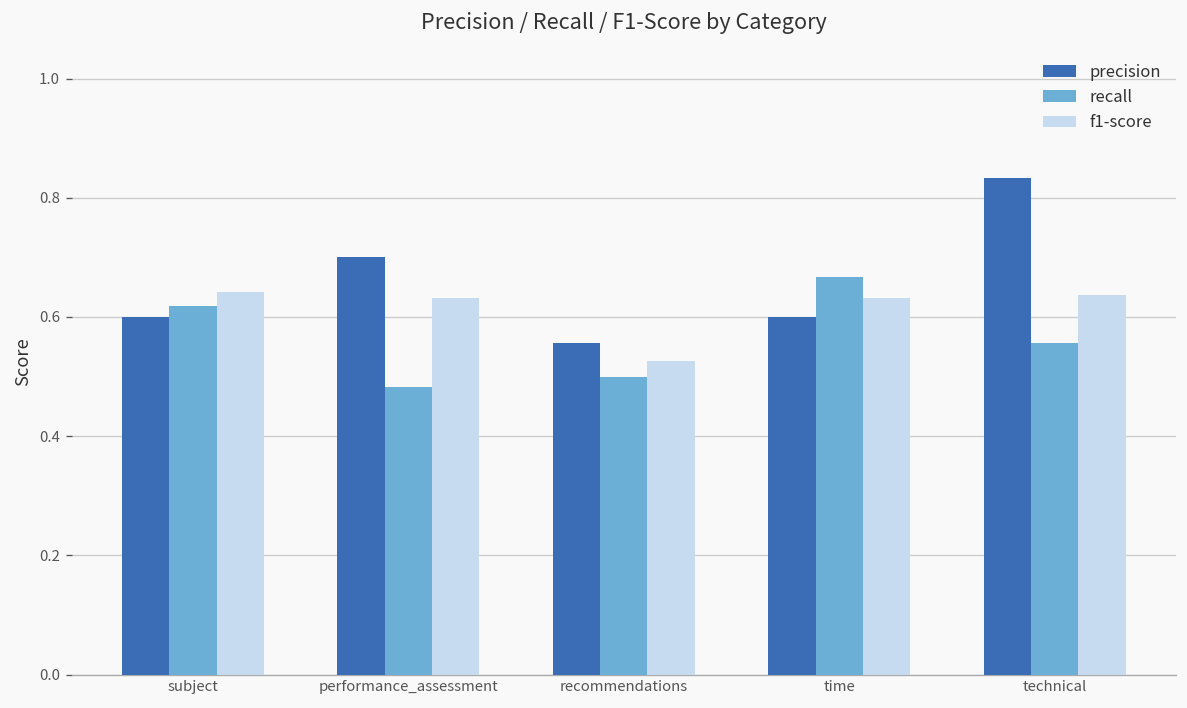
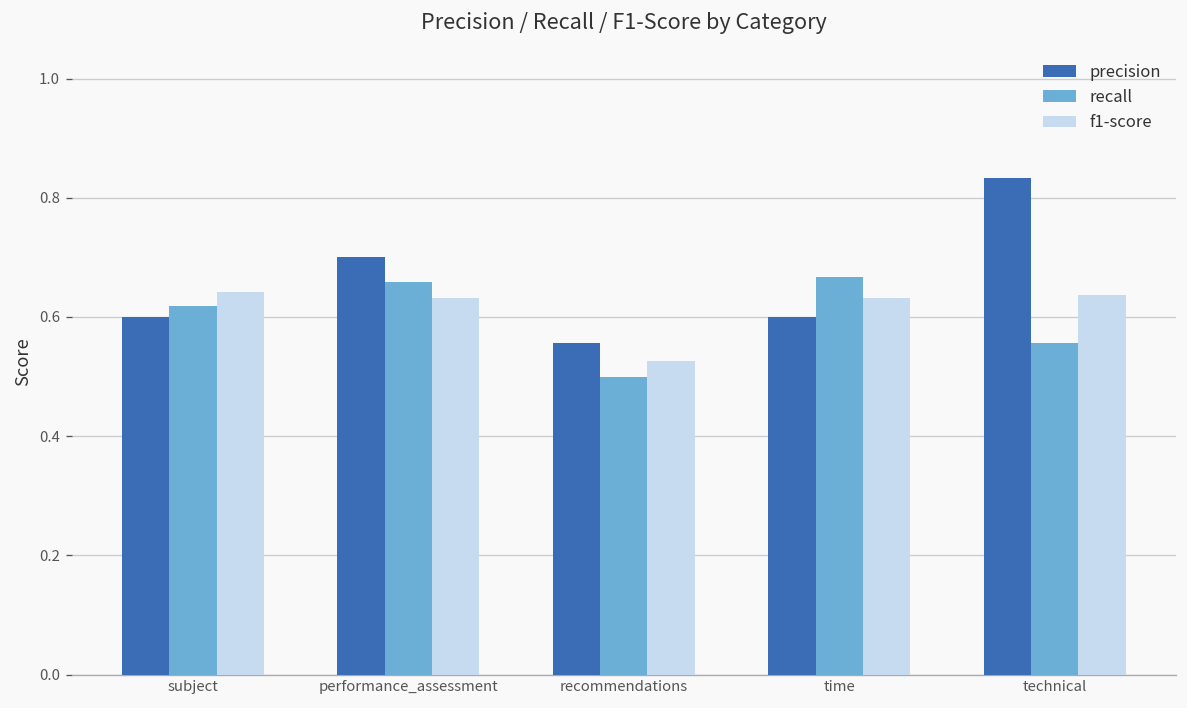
  {
    "precision": {
      "subject": 0.60,
      "performance_assessment": 0.70,
      "recommendations": 0.56,
      "time": 0.60,
      "technical": 0.83
    },
    "recall": {
      "subject": 0.62,
-     "performance_assessment": 0.48,
+     "performance_assessment": 0.66,
      "recommendations": 0.50,
      "time": 0.67,
      "technical": 0.56
    },
    "f1-score": {
      "subject": 0.64,
      "performance_assessment": 0.63,
      "recommendations": 0.53,
      "time": 0.63,
      "technical": 0.64
    }
  }
